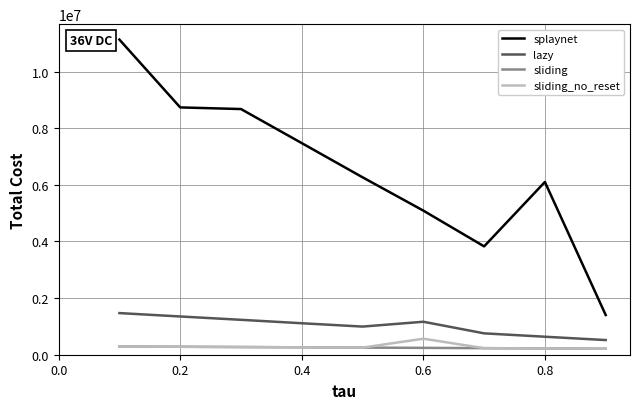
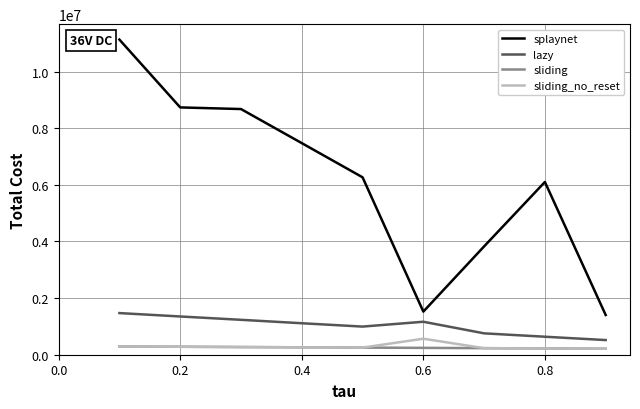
  {
    "splaynet": {
      "0.2": 8700000,
      "0.4": 7500000,
-     "0.6": 5100000,
+     "0.6": 1500000,
      "0.8": 6100000
    },
    "lazy": {
      "0.2": 1400000,
      "0.4": 1100000,
      "0.6": 1200000,
      "0.8": 600000
    },
    "sliding": {
      "0.6": 200000
    },
    "sliding_no_reset": {
      "0.6": 600000
    }
  }
